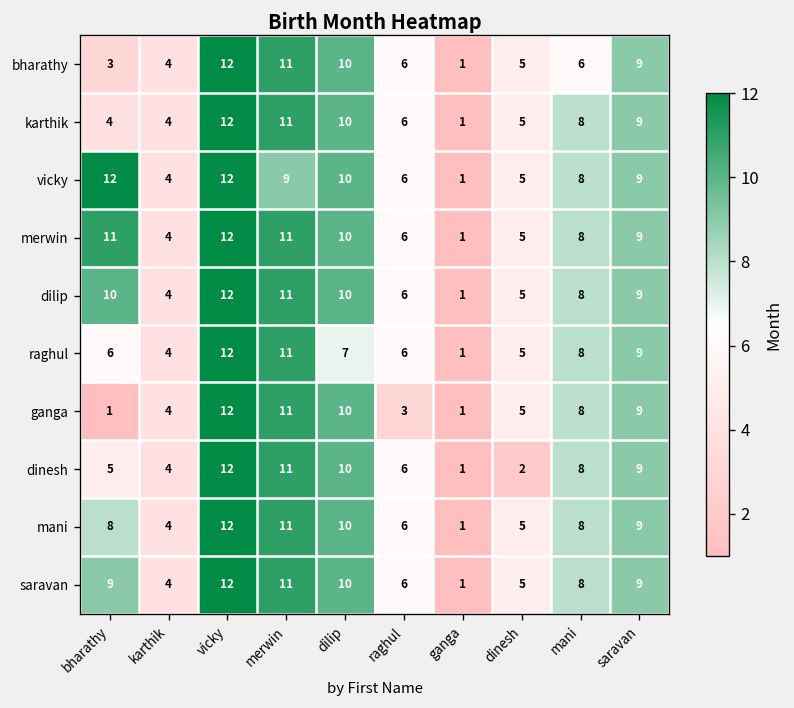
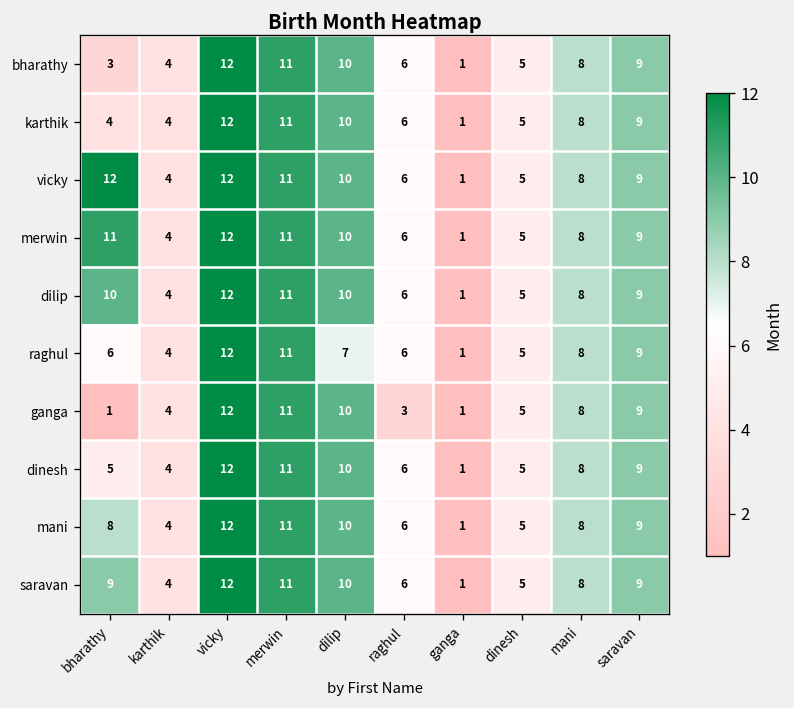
  {
    "bharathy": {
      "bharathy": 3,
      "karthik": 4,
      "vicky": 12,
      "merwin": 11,
      "dilip": 10,
      "raghul": 6,
      "ganga": 1,
      "dinesh": 5,
-     "mani": 6,
+     "mani": 8,
      "saravan": 9
    },
    "karthik": {
      "bharathy": 4,
      "karthik": 4,
      "vicky": 12,
      "merwin": 11,
      "dilip": 10,
      "raghul": 6,
      "ganga": 1,
      "dinesh": 5,
      "mani": 8,
      "saravan": 9
    },
    "vicky": {
      "bharathy": 12,
      "karthik": 4,
      "vicky": 12,
-     "merwin": 9,
+     "merwin": 11,
      "dilip": 10,
      "raghul": 6,
      "ganga": 1,
      "dinesh": 5,
      "mani": 8,
      "saravan": 9
    },
    "merwin": {
      "bharathy": 11,
      "karthik": 4,
      "vicky": 12,
      "merwin": 11,
      "dilip": 10,
      "raghul": 6,
      "ganga": 1,
      "dinesh": 5,
      "mani": 8,
      "saravan": 9
    },
    "dilip": {
      "bharathy": 10,
      "karthik": 4,
      "vicky": 12,
      "merwin": 11,
      "dilip": 10,
      "raghul": 6,
      "ganga": 1,
      "dinesh": 5,
      "mani": 8,
      "saravan": 9
    },
    "raghul": {
      "bharathy": 6,
      "karthik": 4,
      "vicky": 12,
      "merwin": 11,
      "dilip": 7,
      "raghul": 6,
      "ganga": 1,
      "dinesh": 5,
      "mani": 8,
      "saravan": 9
    },
    "ganga": {
      "bharathy": 1,
      "karthik": 4,
      "vicky": 12,
      "merwin": 11,
      "dilip": 10,
      "raghul": 3,
      "ganga": 1,
      "dinesh": 5,
      "mani": 8,
      "saravan": 9
    },
    "dinesh": {
      "bharathy": 5,
      "karthik": 4,
      "vicky": 12,
      "merwin": 11,
      "dilip": 10,
      "raghul": 6,
      "ganga": 1,
-     "dinesh": 2,
+     "dinesh": 5,
      "mani": 8,
      "saravan": 9
    },
    "mani": {
      "bharathy": 8,
      "karthik": 4,
      "vicky": 12,
      "merwin": 11,
      "dilip": 10,
      "raghul": 6,
      "ganga": 1,
      "dinesh": 5,
      "mani": 8,
      "saravan": 9
    },
    "saravan": {
      "bharathy": 9,
      "karthik": 4,
      "vicky": 12,
      "merwin": 11,
      "dilip": 10,
      "raghul": 6,
      "ganga": 1,
      "dinesh": 5,
      "mani": 8,
      "saravan": 9
    }
  }
